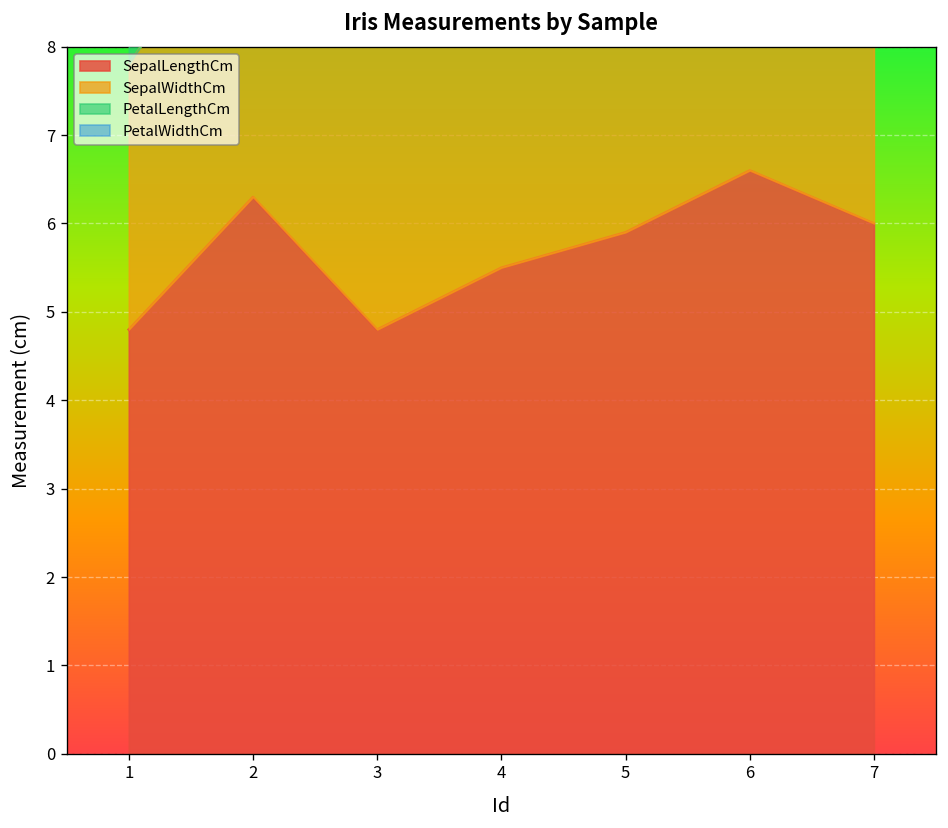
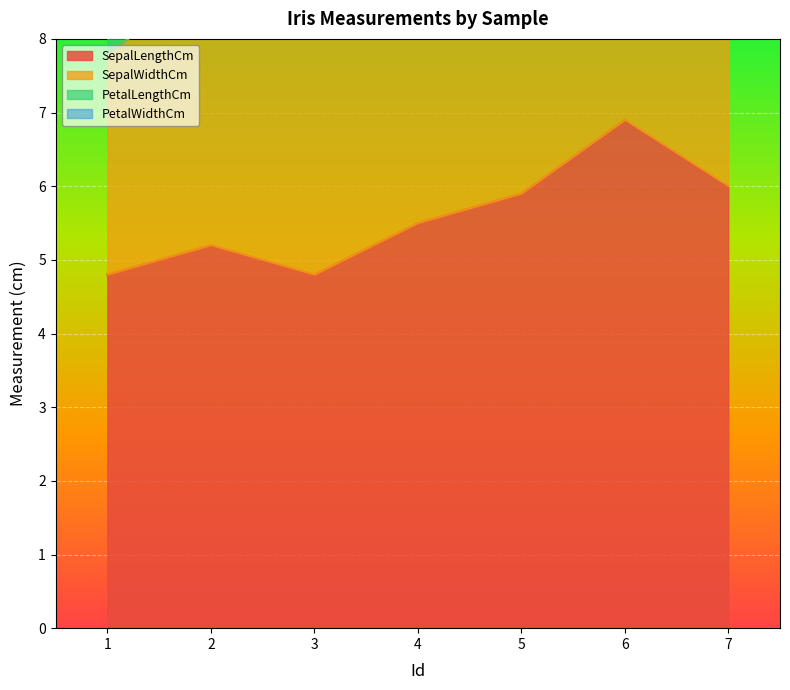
  {
    "SepalLengthCm": {
      "1": 4.8,
-     "2": 6.3,
+     "2": 5.2,
      "3": 4.8,
      "4": 5.5,
      "5": 5.9,
-     "6": 6.6,
+     "6": 6.9,
      "7": 6.0
    }
  }
